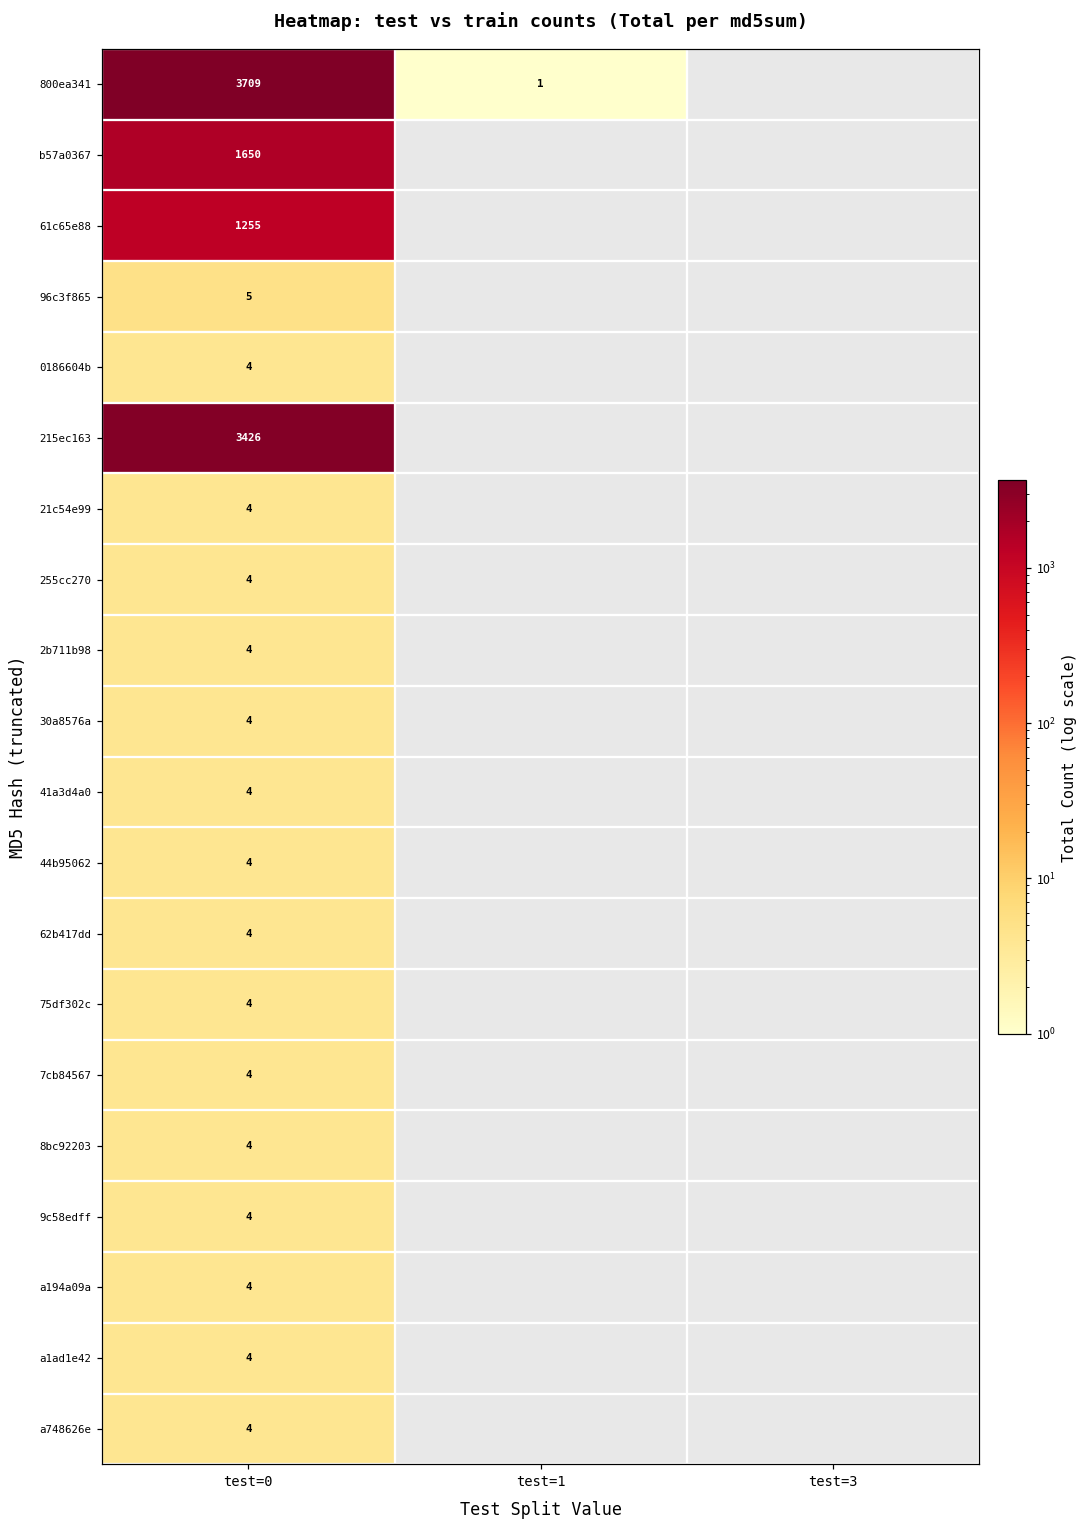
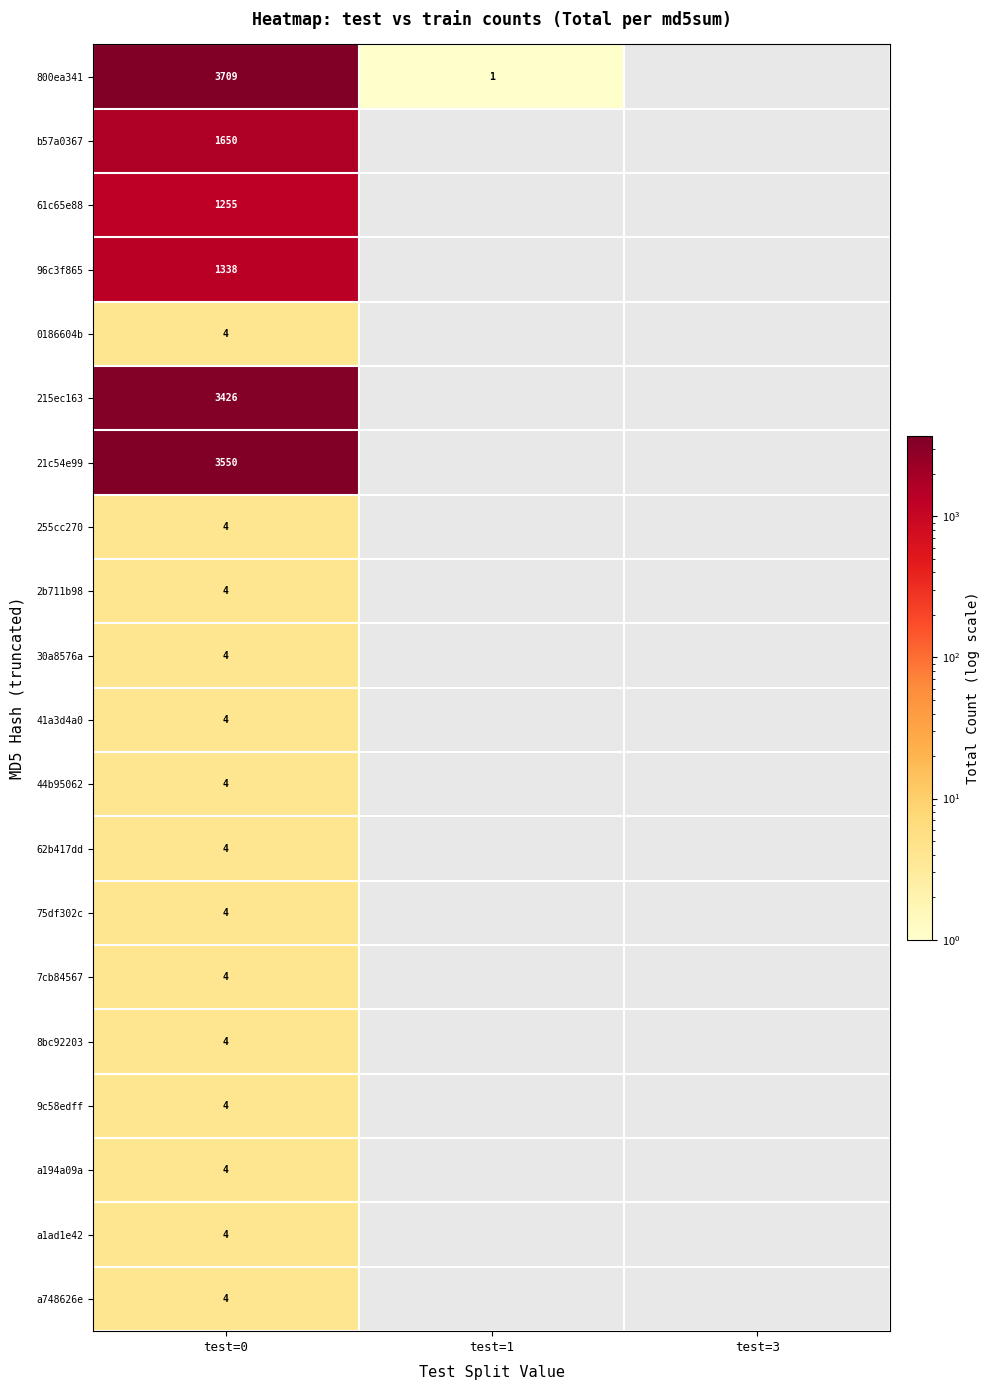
  {
    "800ea341": {
      "test=0": 3709,
      "test=1": 1
    },
    "b57a0367": {
      "test=0": 1650
    },
    "61c65e88": {
      "test=0": 1255
    },
    "96c3f865": {
-     "test=0": 5
+     "test=0": 1338
    },
    "0186604b": {
      "test=0": 4
    },
    "215ec163": {
      "test=0": 3426
    },
    "21c54e99": {
-     "test=0": 4
+     "test=0": 3550
    },
    "255cc270": {
      "test=0": 4
    },
    "2b711b98": {
      "test=0": 4
    },
    "30a8576a": {
      "test=0": 4
    },
    "41a3d4a0": {
      "test=0": 4
    },
    "44b95062": {
      "test=0": 4
    },
    "62b417dd": {
      "test=0": 4
    },
    "75df302c": {
      "test=0": 4
    },
    "7cb84567": {
      "test=0": 4
    },
    "8bc92203": {
      "test=0": 4
    },
    "9c58edff": {
      "test=0": 4
    },
    "a194a09a": {
      "test=0": 4
    },
    "a1ad1e42": {
      "test=0": 4
    },
    "a748626e": {
      "test=0": 4
    }
  }
